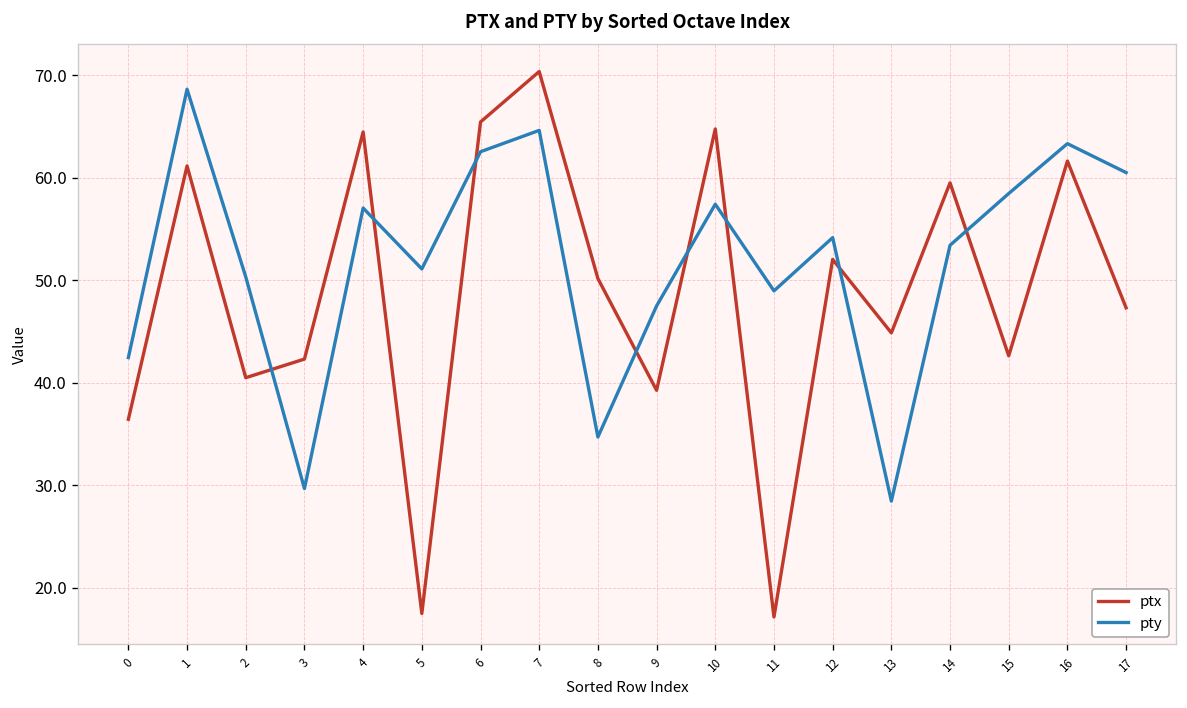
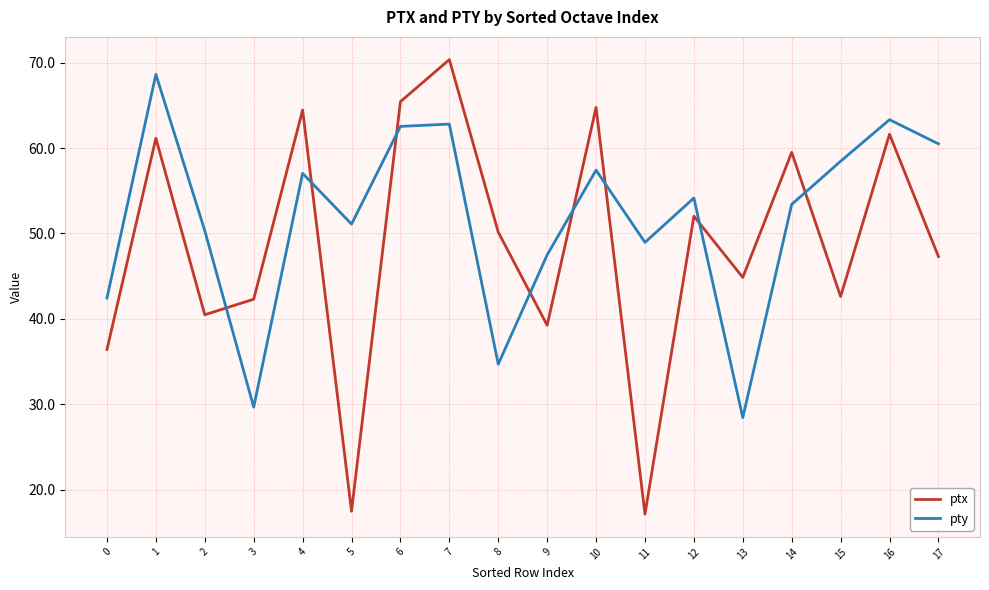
  {
    "ptx": {
      "0": 36,
      "1": 61,
      "2": 40,
      "3": 42,
      "4": 64,
      "5": 18,
      "6": 65,
      "7": 70,
      "8": 50,
      "9": 39,
      "10": 65,
      "11": 17,
      "12": 52,
      "13": 45,
      "14": 59,
      "15": 43,
      "16": 62,
      "17": 47
    },
    "pty": {
      "0": 42,
      "1": 69,
      "2": 50,
      "3": 30,
      "4": 57,
      "5": 51,
      "6": 63,
-     "7": 65,
+     "7": 63,
      "8": 35,
      "9": 47,
      "10": 57,
      "11": 49,
      "12": 54,
      "13": 28,
      "14": 53,
      "15": 58,
      "16": 63,
      "17": 60
    }
  }
